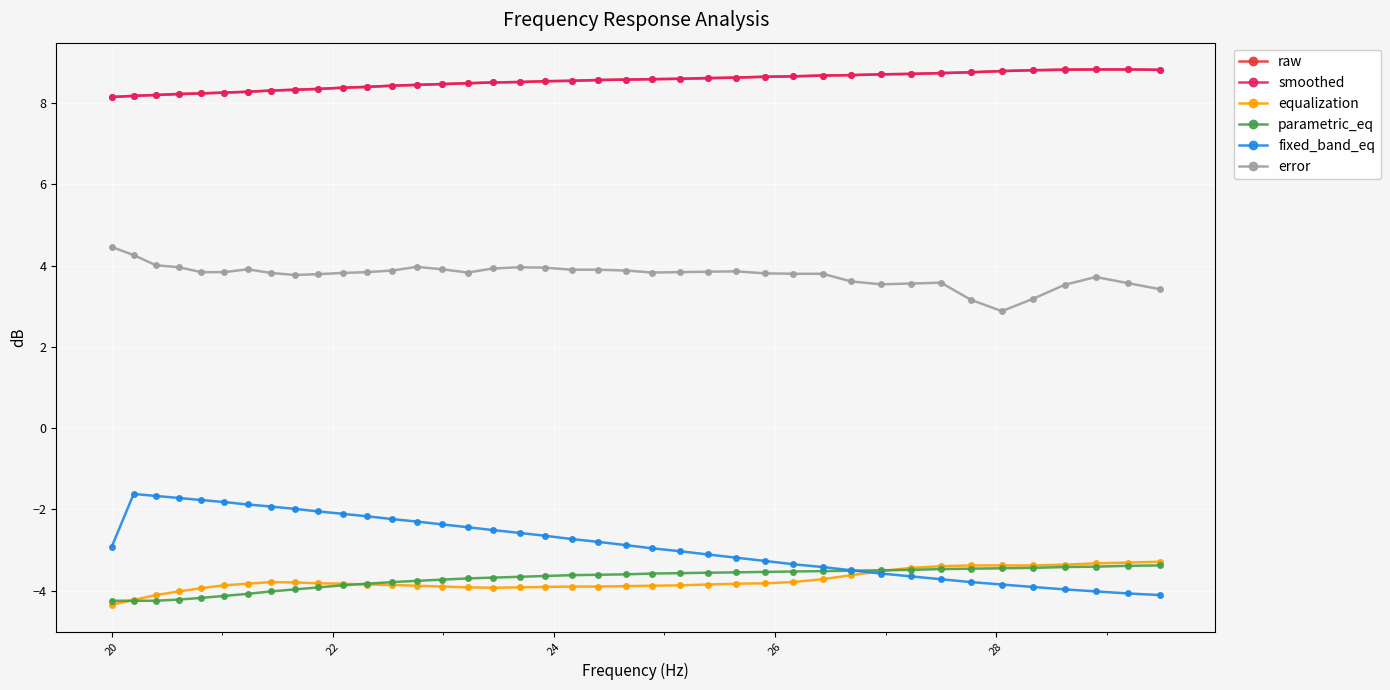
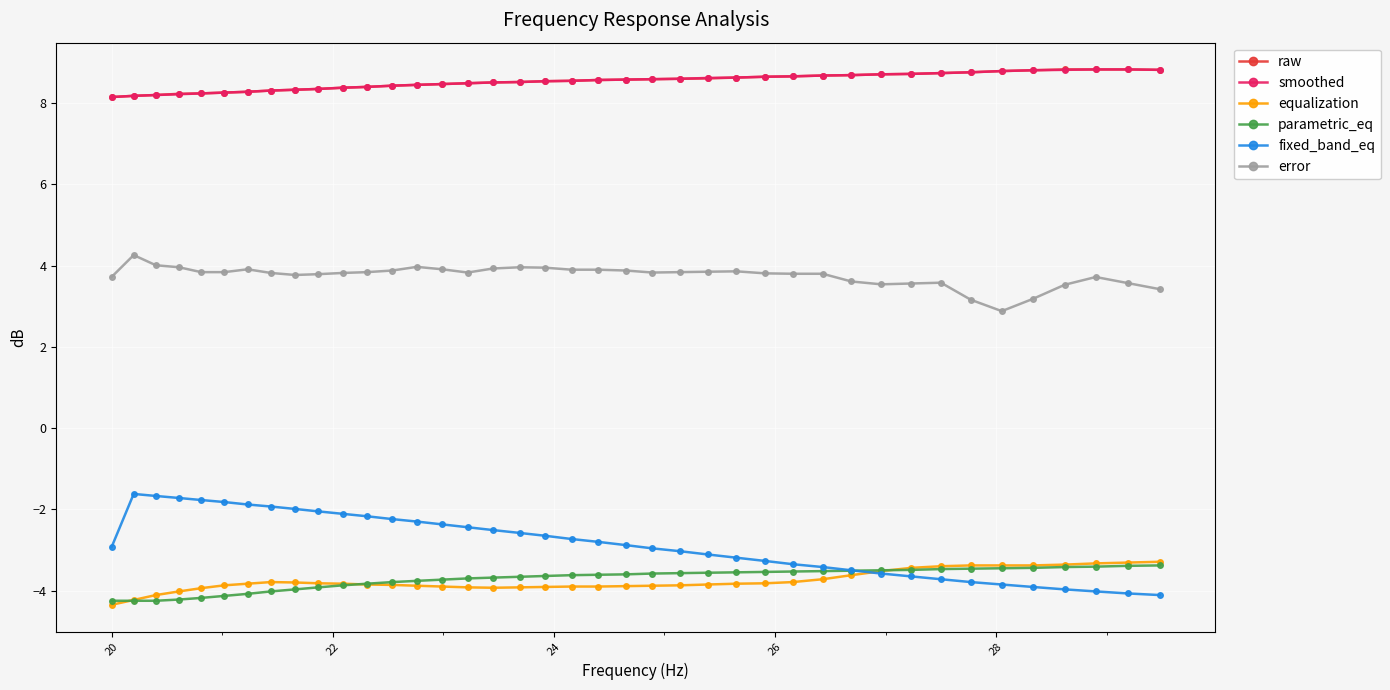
  {
    "equalization": {
      "20": -4.4
    },
    "parametric_eq": {
      "20": -4.3
    },
    "fixed_band_eq": {
      "20": -2.9
    },
    "error": {
-     "20": 4.5
+     "20": 3.7
    }
  }
